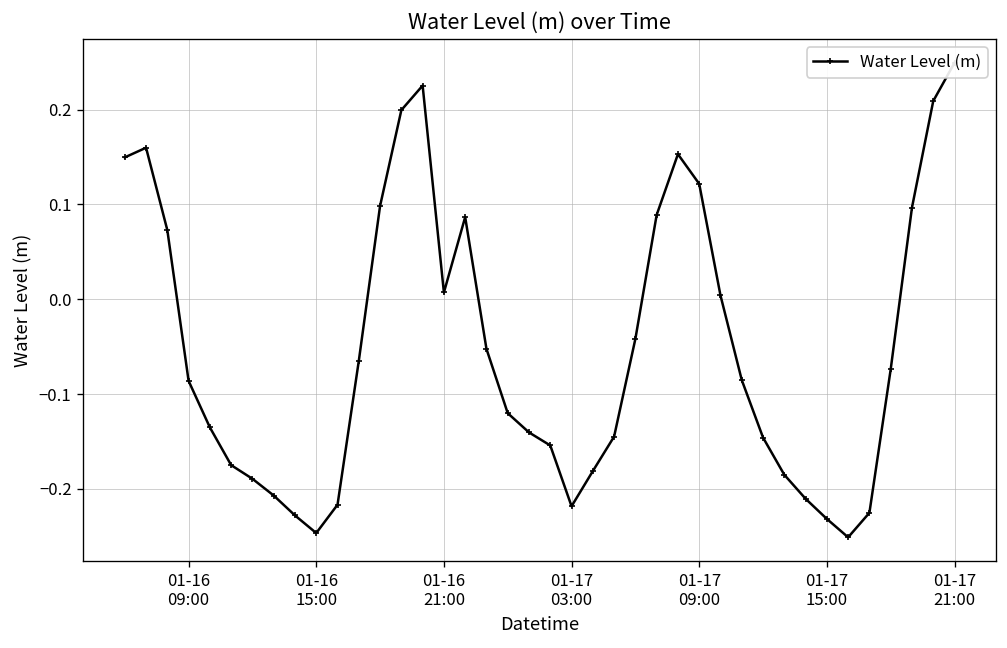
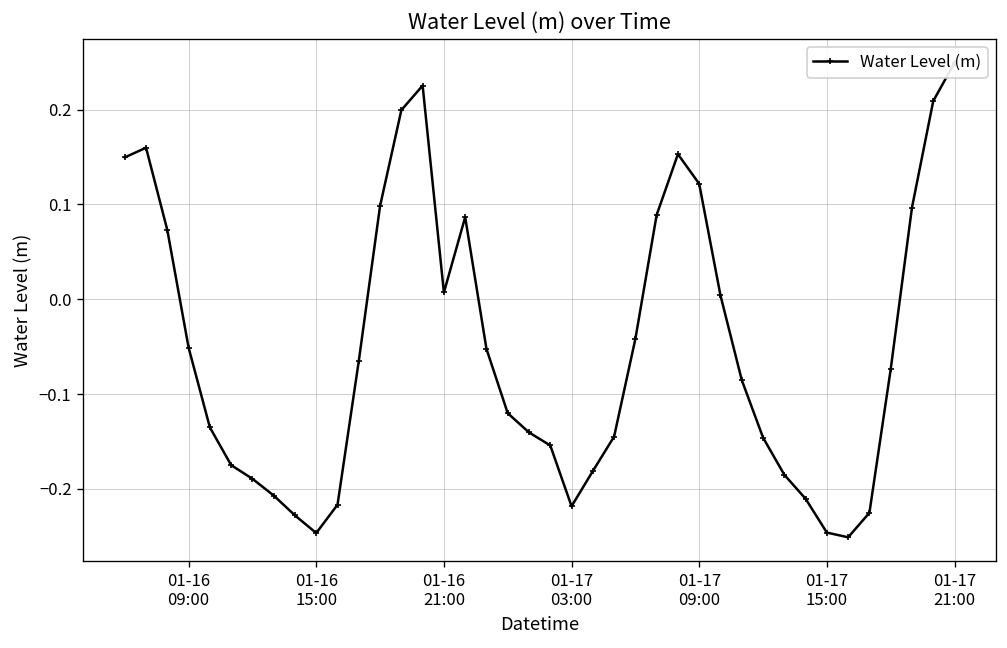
  {
-   "01-16 09:00": -0.09,
+   "01-16 09:00": -0.05,
    "01-16 15:00": -0.25,
    "01-16 21:00": 0.01,
    "01-17 03:00": -0.22,
    "01-17 09:00": 0.12,
-   "01-17 15:00": -0.23
+   "01-17 15:00": -0.25
  }
